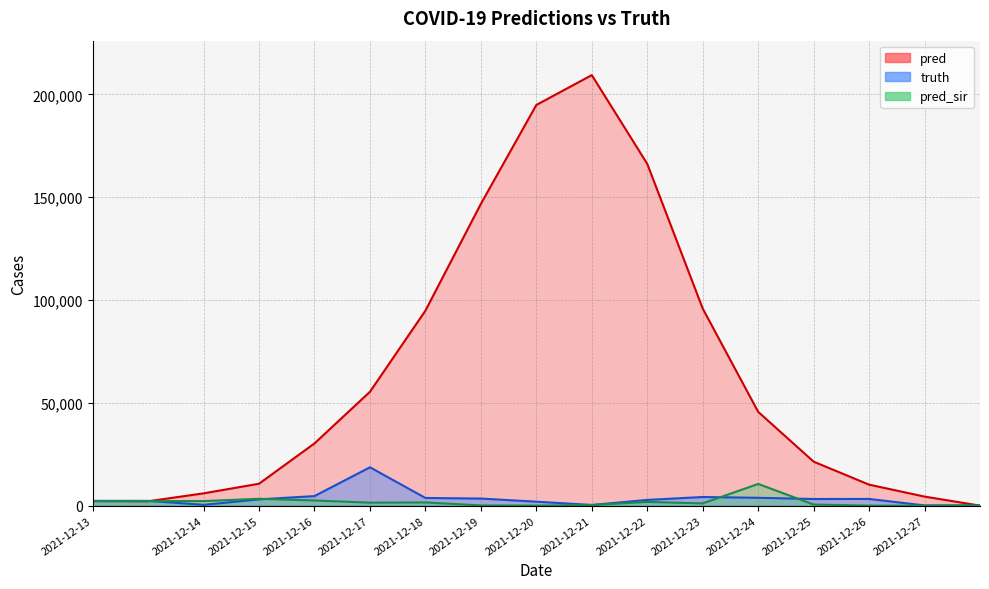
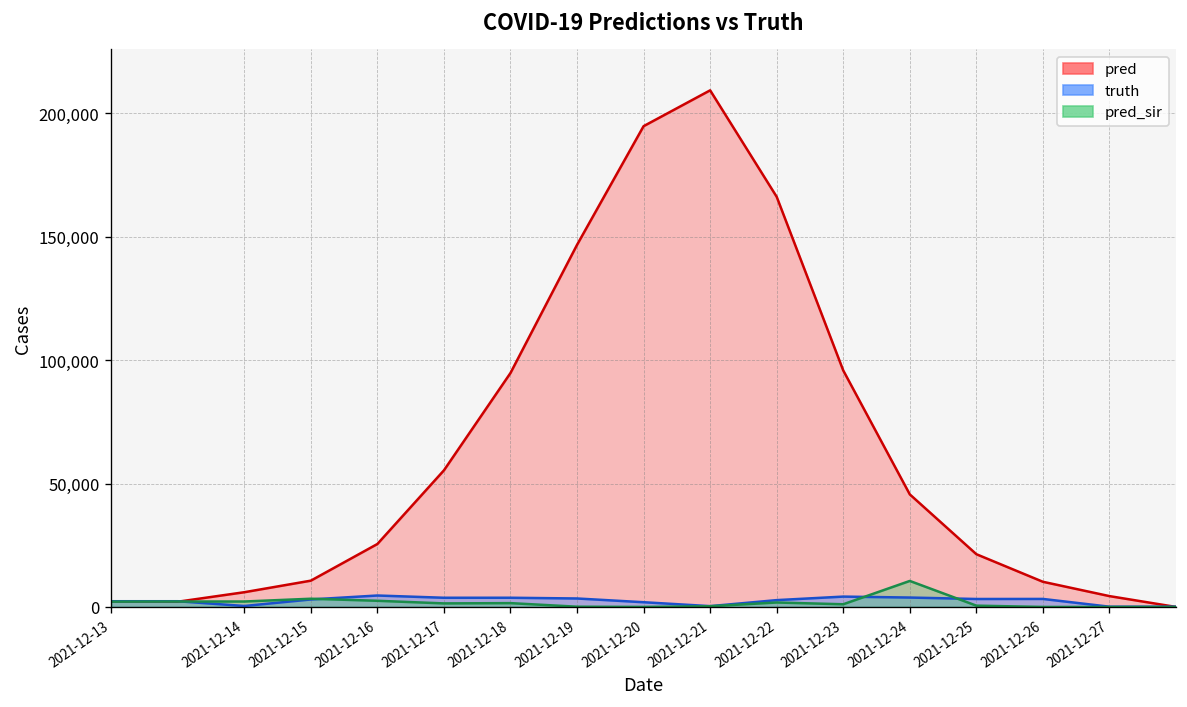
  {
    "pred": {
      "2021-12-14": "6,000",
      "2021-12-15": "11,000",
-     "2021-12-16": "30,000",
+     "2021-12-16": "26,000",
      "2021-12-17": "55,000",
      "2021-12-18": "95,000",
      "2021-12-19": "147,000",
      "2021-12-20": "195,000",
      "2021-12-21": "209,000",
      "2021-12-22": "166,000",
      "2021-12-23": "96,000",
      "2021-12-24": "46,000",
      "2021-12-25": "21,000",
      "2021-12-26": "10,000"
    },
    "truth": {
      "2021-12-14": "0",
      "2021-12-16": "5,000",
-     "2021-12-17": "19,000",
+     "2021-12-17": "4,000",
      "2021-12-18": "4,000",
      "2021-12-19": "3,000",
      "2021-12-20": "2,000",
      "2021-12-23": "4,000",
      "2021-12-24": "4,000",
      "2021-12-25": "3,000",
      "2021-12-26": "3,000"
    },
    "pred_sir": {
      "2021-12-14": "2,000",
      "2021-12-16": "2,000",
      "2021-12-17": "1,000",
      "2021-12-18": "2,000",
      "2021-12-19": "0",
      "2021-12-20": "0",
      "2021-12-23": "1,000",
      "2021-12-24": "11,000",
      "2021-12-25": "1,000",
      "2021-12-26": "0"
    }
  }
